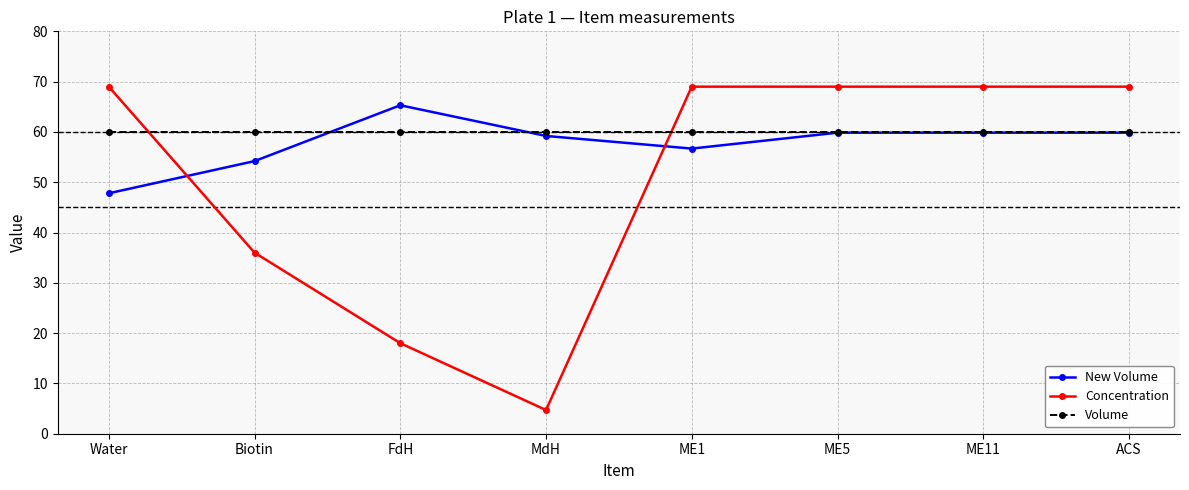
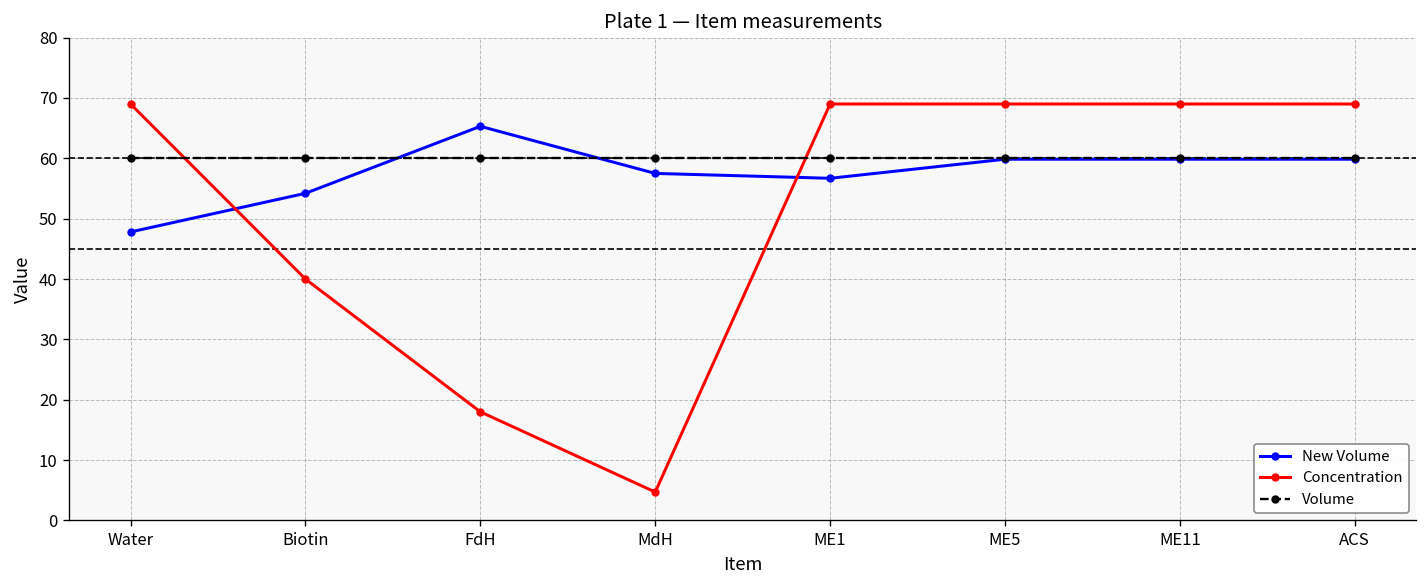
  {
    "New Volume": {
      "Water": 48,
      "Biotin": 54,
      "FdH": 65,
-     "MdH": 59,
+     "MdH": 58,
      "ME1": 57
    },
    "Concentration": {
      "Water": 69,
-     "Biotin": 36,
+     "Biotin": 40,
      "FdH": 18,
      "MdH": 5,
      "ME1": 69,
      "ME5": 69,
      "ME11": 69,
      "ACS": 69
    },
    "Volume": {
      "Water": 60,
      "Biotin": 60,
      "FdH": 60,
      "MdH": 60,
      "ME1": 60
    }
  }
